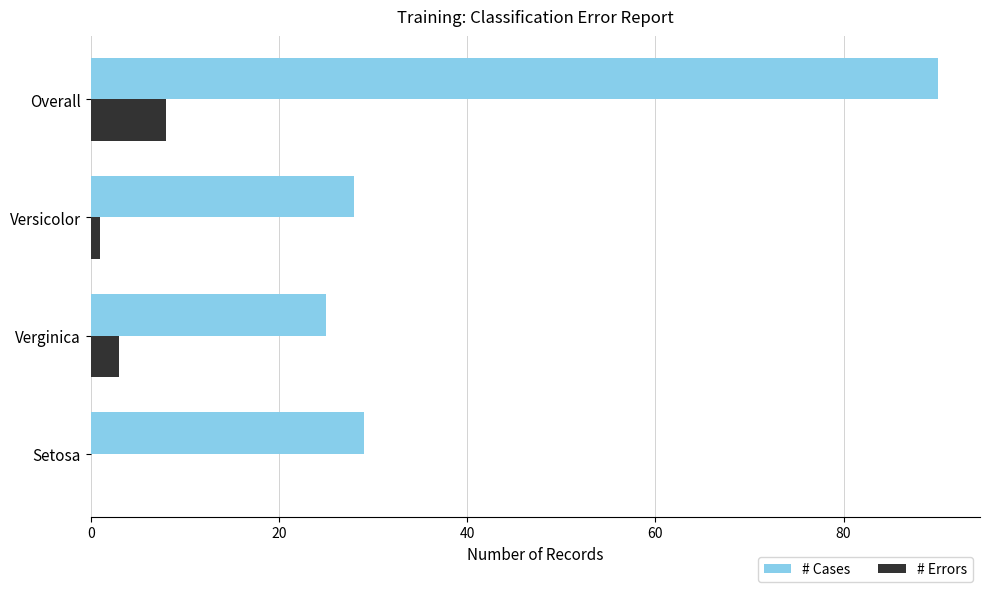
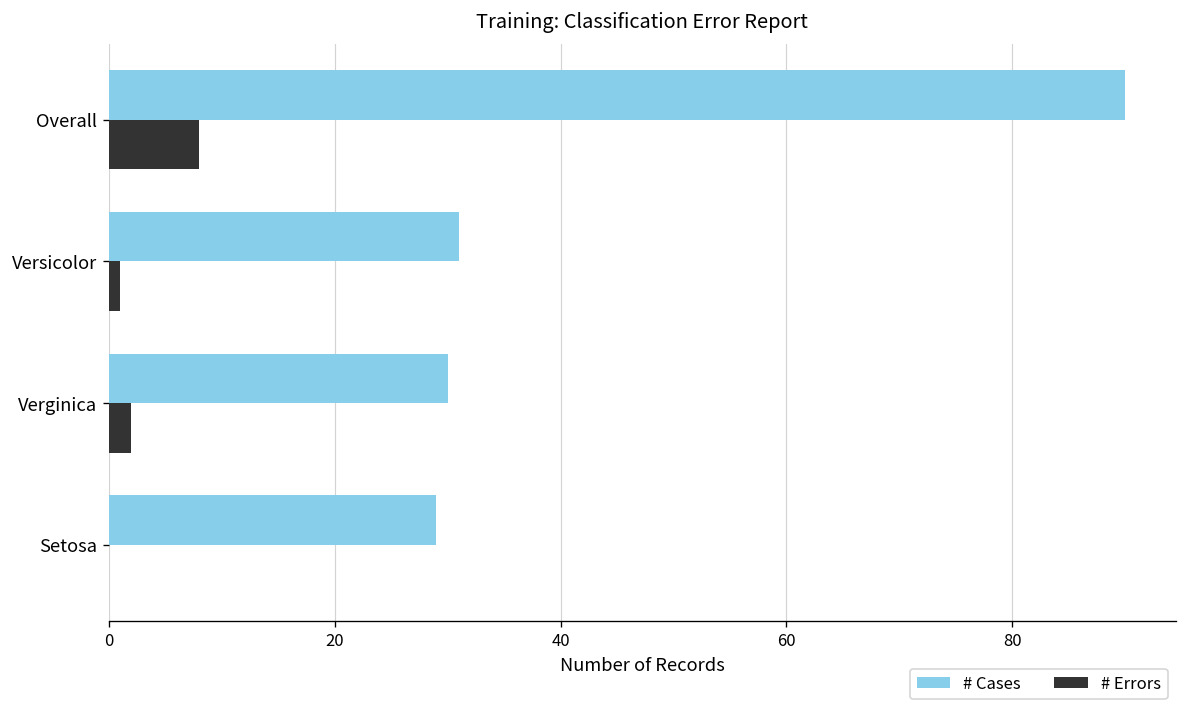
  {
    "# Cases": {
      "Overall": 90,
-     "Versicolor": 28,
-     "Verginica": 25,
+     "Versicolor": 31,
+     "Verginica": 30,
      "Setosa": 29
    },
    "# Errors": {
      "Overall": 8,
      "Versicolor": 1,
-     "Verginica": 3,
+     "Verginica": 2,
      "Setosa": 0
    }
  }
